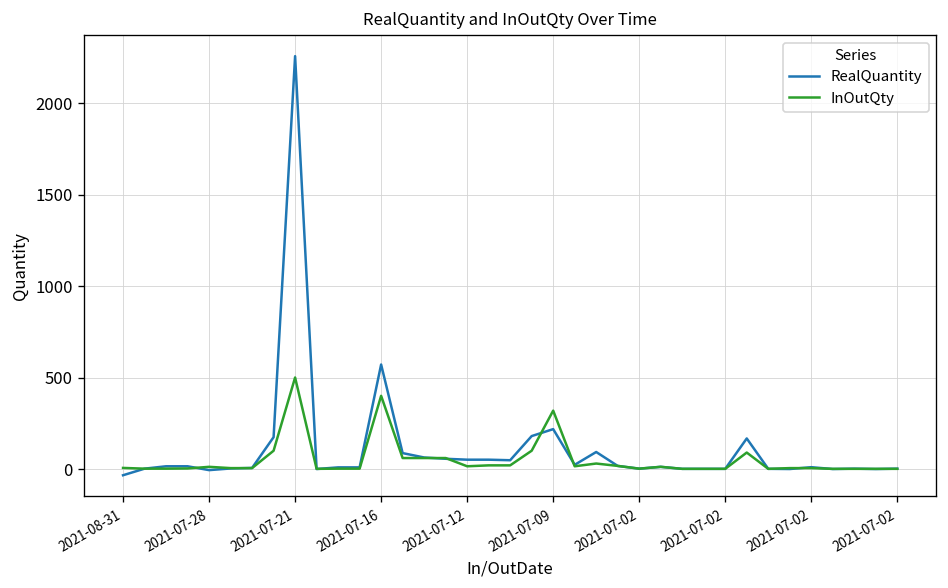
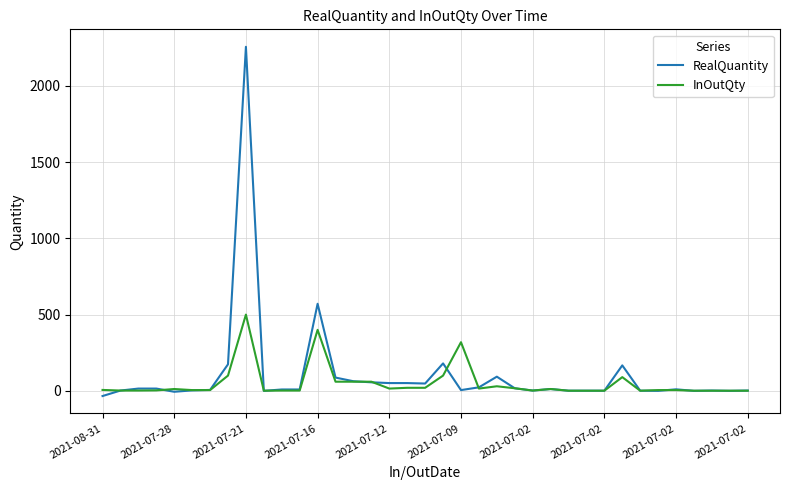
  {
    "RealQuantity": {
      "2021-08-31": -30,
-     "2021-07-09": 220
+     "2021-07-09": 10
    },
    "InOutQty": {
      "2021-08-31": 10,
      "2021-07-09": 320
    }
  }
